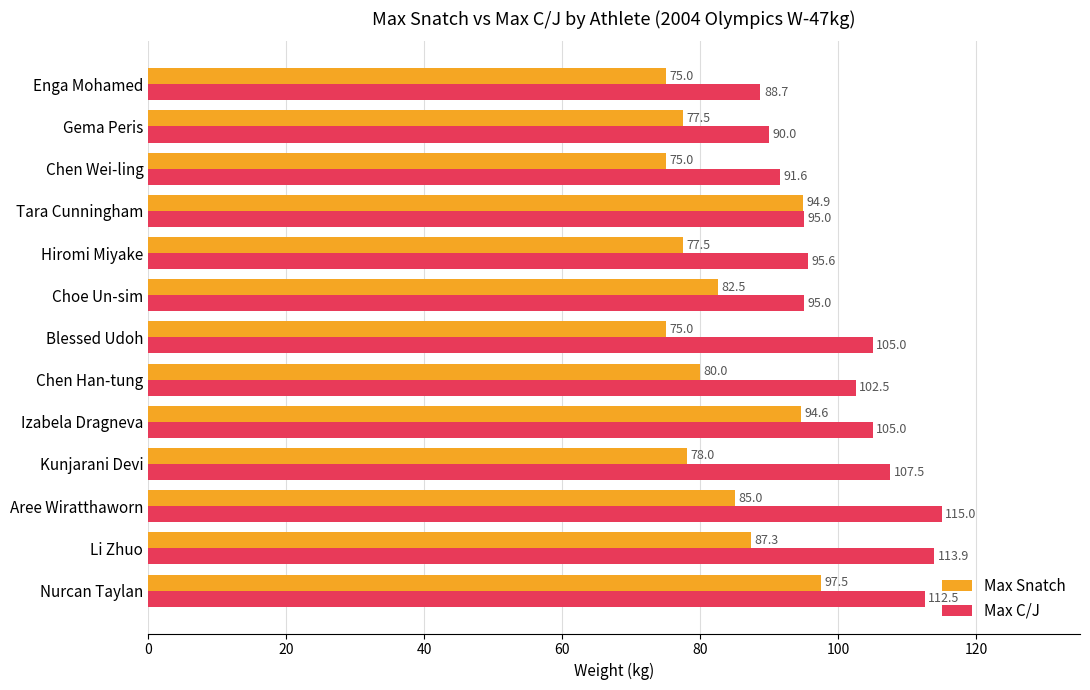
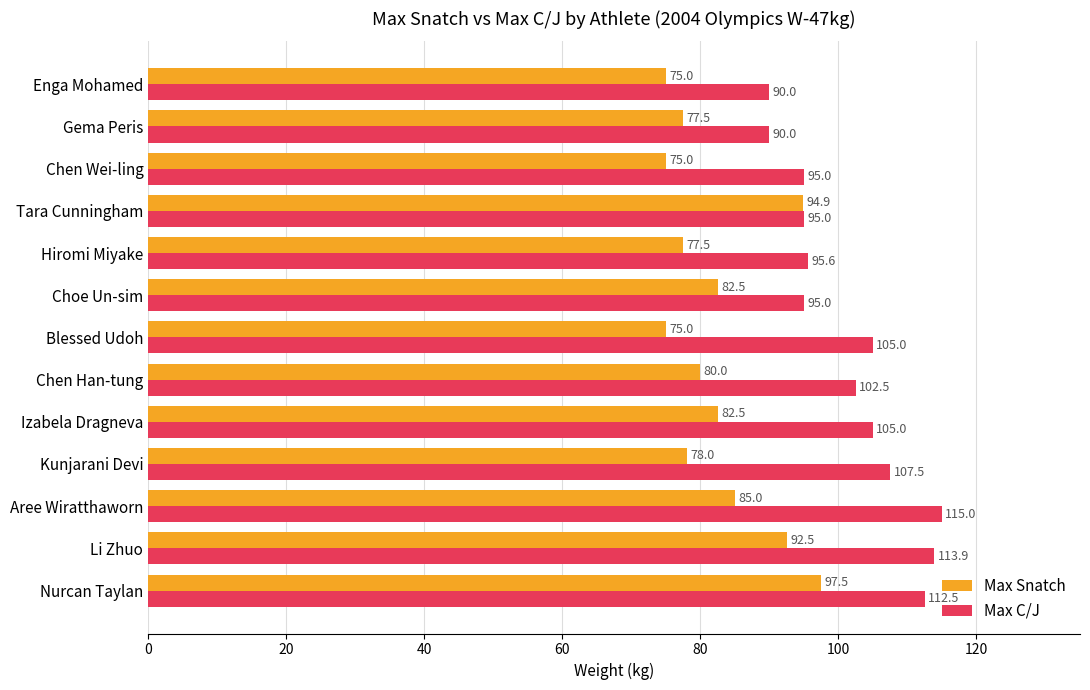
  {
    "Max Snatch": {
      "Enga Mohamed": 75.0,
      "Gema Peris": 77.5,
      "Chen Wei-ling": 75.0,
      "Tara Cunningham": 94.9,
      "Hiromi Miyake": 77.5,
      "Choe Un-sim": 82.5,
      "Blessed Udoh": 75.0,
      "Chen Han-tung": 80.0,
-     "Izabela Dragneva": 94.6,
+     "Izabela Dragneva": 82.5,
      "Kunjarani Devi": 78.0,
      "Aree Wiratthaworn": 85.0,
-     "Li Zhuo": 87.3,
+     "Li Zhuo": 92.5,
      "Nurcan Taylan": 97.5
    },
    "Max C/J": {
-     "Enga Mohamed": 88.7,
+     "Enga Mohamed": 90.0,
      "Gema Peris": 90.0,
-     "Chen Wei-ling": 91.6,
+     "Chen Wei-ling": 95.0,
      "Tara Cunningham": 95.0,
      "Hiromi Miyake": 95.6,
      "Choe Un-sim": 95.0,
      "Blessed Udoh": 105.0,
      "Chen Han-tung": 102.5,
      "Izabela Dragneva": 105.0,
      "Kunjarani Devi": 107.5,
      "Aree Wiratthaworn": 115.0,
      "Li Zhuo": 113.9,
      "Nurcan Taylan": 112.5
    }
  }
